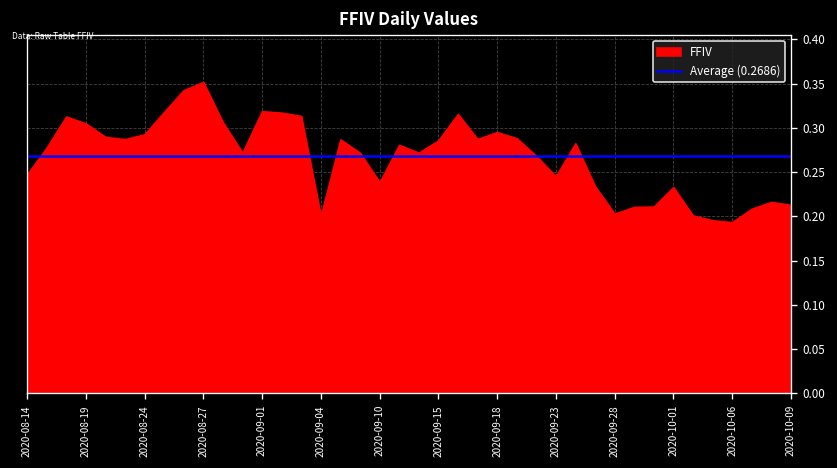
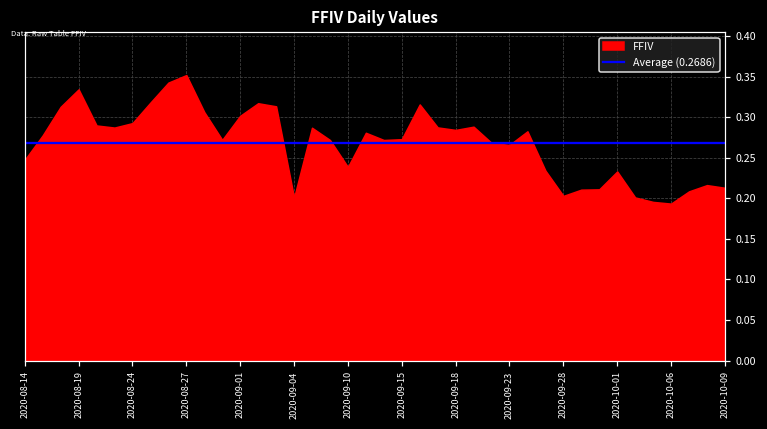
  {
    "2020-08-14": 0.25,
-   "2020-08-19": 0.30,
+   "2020-08-19": 0.33,
    "2020-08-24": 0.29,
    "2020-08-27": 0.35,
-   "2020-09-01": 0.32,
+   "2020-09-01": 0.30,
    "2020-09-04": 0.20,
    "2020-09-10": 0.24,
-   "2020-09-15": 0.29,
-   "2020-09-18": 0.30,
-   "2020-09-23": 0.25,
+   "2020-09-15": 0.27,
+   "2020-09-18": 0.28,
+   "2020-09-23": 0.27,
    "2020-09-28": 0.20,
    "2020-10-01": 0.23,
    "2020-10-06": 0.19,
    "2020-10-09": 0.21
  }
